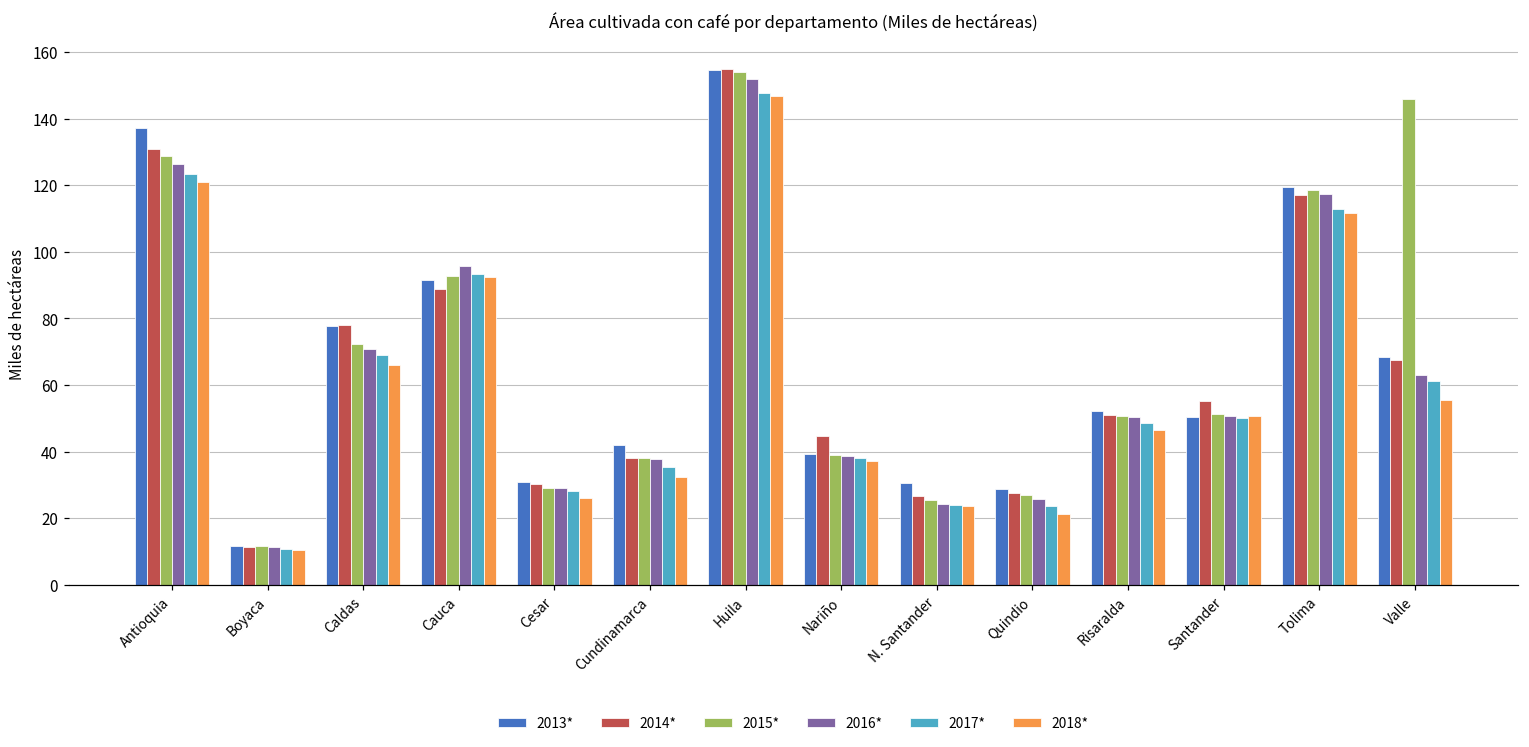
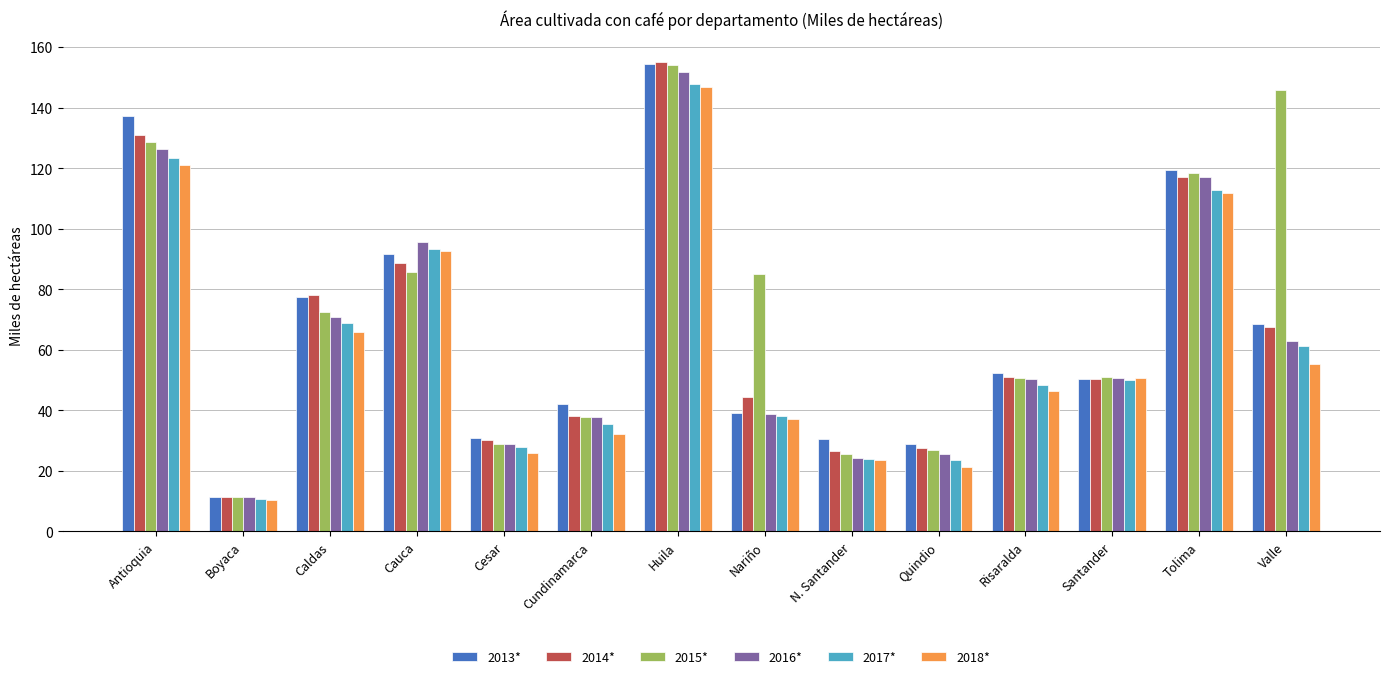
  {
    "2014*": {
      "Antioquia": 131,
      "Boyaca": 11,
      "Caldas": 78,
      "Cauca": 89,
      "Cesar": 30,
      "Cundinamarca": 38,
      "Huila": 155,
      "Nariño": 45,
      "N. Santander": 27,
      "Quindio": 28,
      "Risaralda": 51,
-     "Santander": 55,
+     "Santander": 50,
      "Tolima": 117,
      "Valle": 68
    },
    "2015*": {
      "Antioquia": 129,
      "Boyaca": 12,
      "Caldas": 72,
-     "Cauca": 93,
+     "Cauca": 86,
      "Cesar": 29,
      "Cundinamarca": 38,
      "Huila": 154,
-     "Nariño": 39,
+     "Nariño": 85,
      "N. Santander": 25,
      "Quindio": 27,
      "Risaralda": 51,
      "Santander": 51,
      "Tolima": 118,
      "Valle": 146
    },
    "2016*": {
      "Antioquia": 126,
      "Boyaca": 11,
      "Caldas": 71,
      "Cauca": 96,
      "Cesar": 29,
      "Cundinamarca": 38,
      "Huila": 152,
      "Nariño": 39,
      "N. Santander": 24,
      "Quindio": 26,
      "Risaralda": 50,
      "Santander": 51,
      "Tolima": 117,
      "Valle": 63
    },
    "2018*": {
      "Antioquia": 121,
      "Boyaca": 10,
      "Caldas": 66,
      "Cauca": 93,
      "Cesar": 26,
      "Cundinamarca": 32,
      "Huila": 147,
      "Nariño": 37,
      "N. Santander": 24,
      "Quindio": 21,
      "Risaralda": 46,
      "Santander": 51,
      "Tolima": 112,
      "Valle": 55
    }
  }
